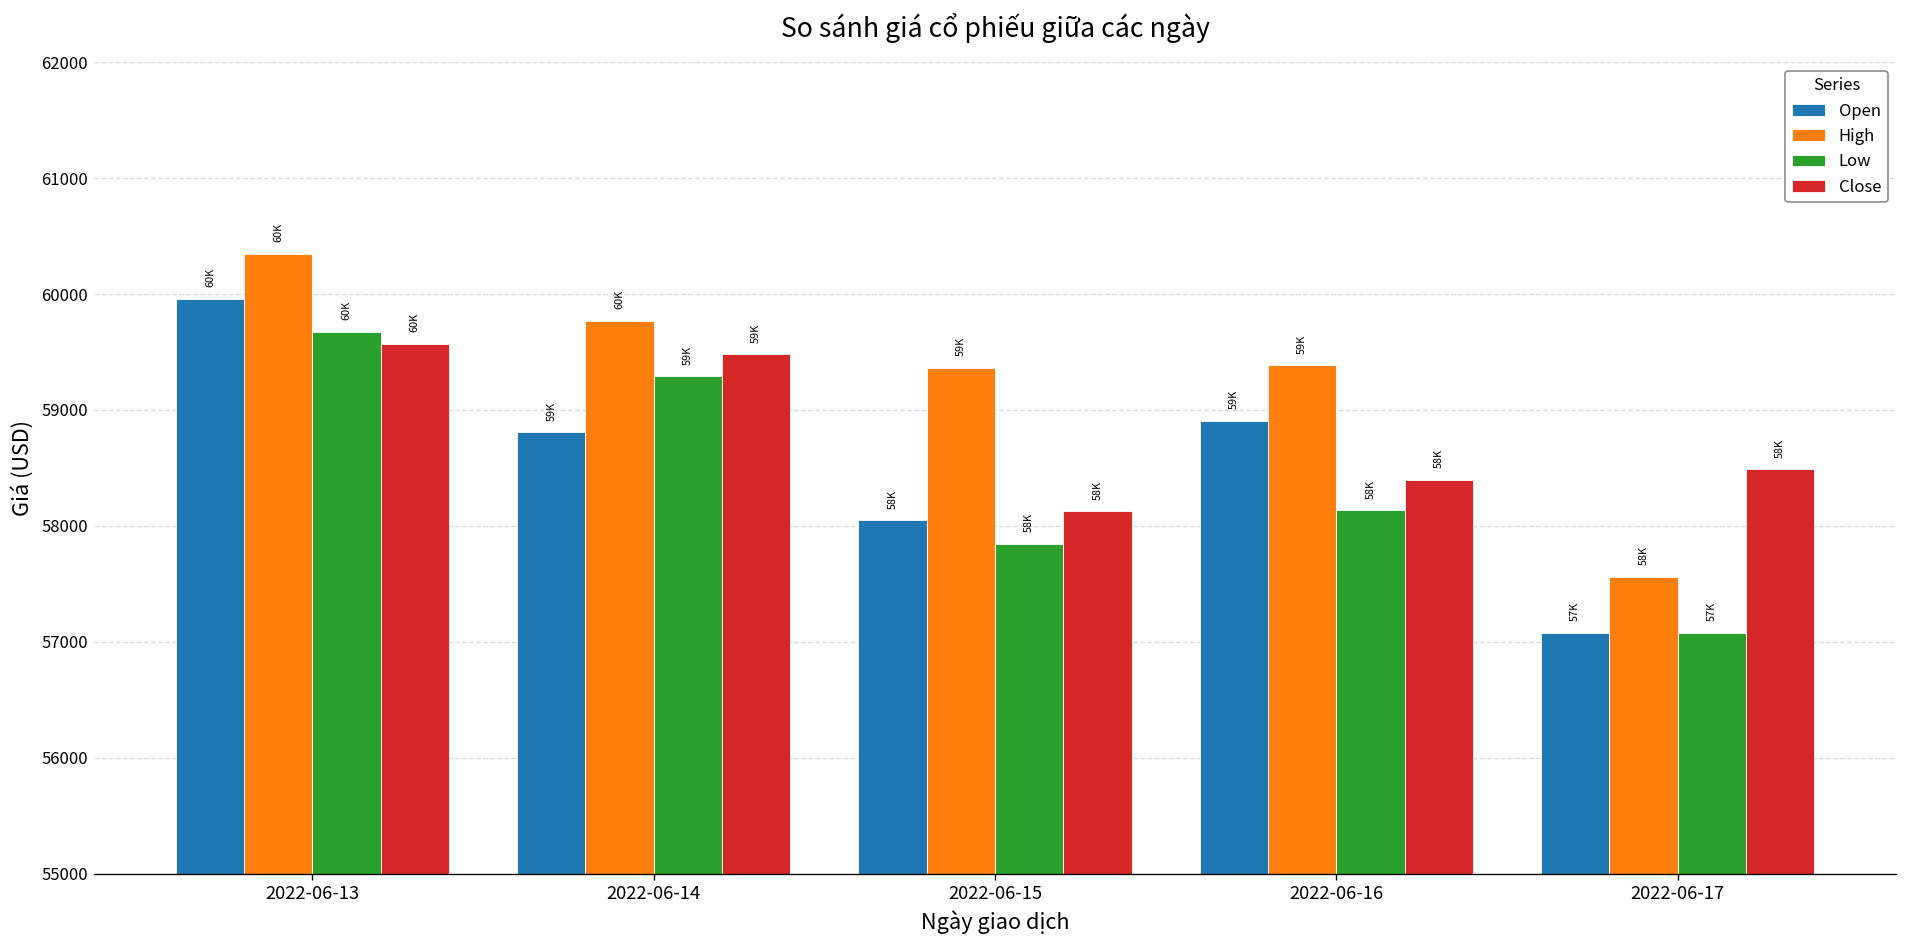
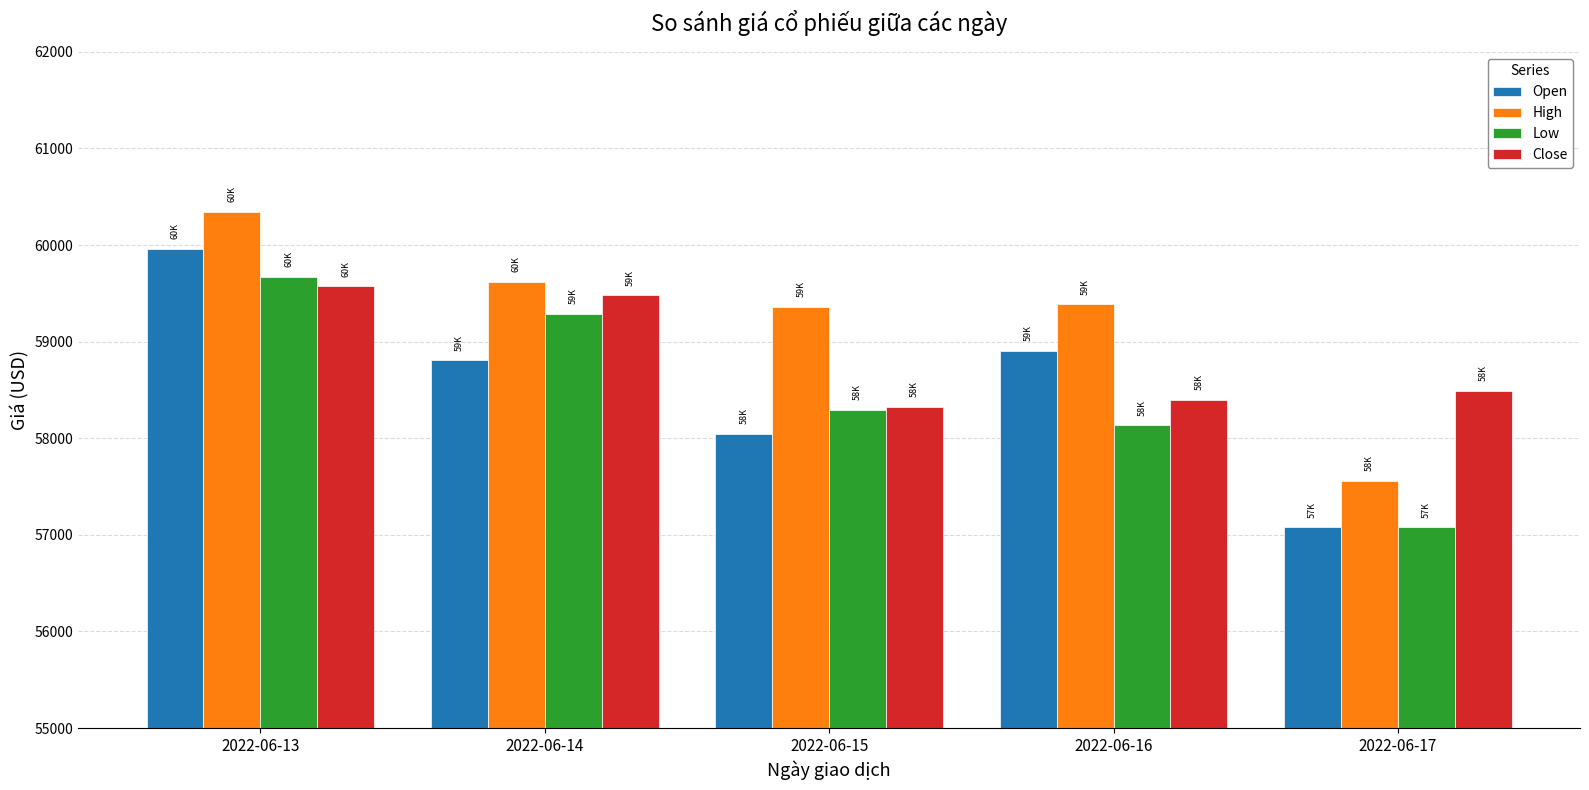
  {
    "Open": {
      "2022-06-13": "60K",
      "2022-06-14": "59K",
      "2022-06-15": "58K",
      "2022-06-16": "59K",
      "2022-06-17": "57K"
    },
    "High": {
-     "2022-06-14": "59800"
+     "2022-06-14": "59600"
    },
    "Low": {
-     "2022-06-15": "57800"
+     "2022-06-15": "58300"
    },
    "Close": {
-     "2022-06-15": "58100"
+     "2022-06-15": "58300"
    }
  }
